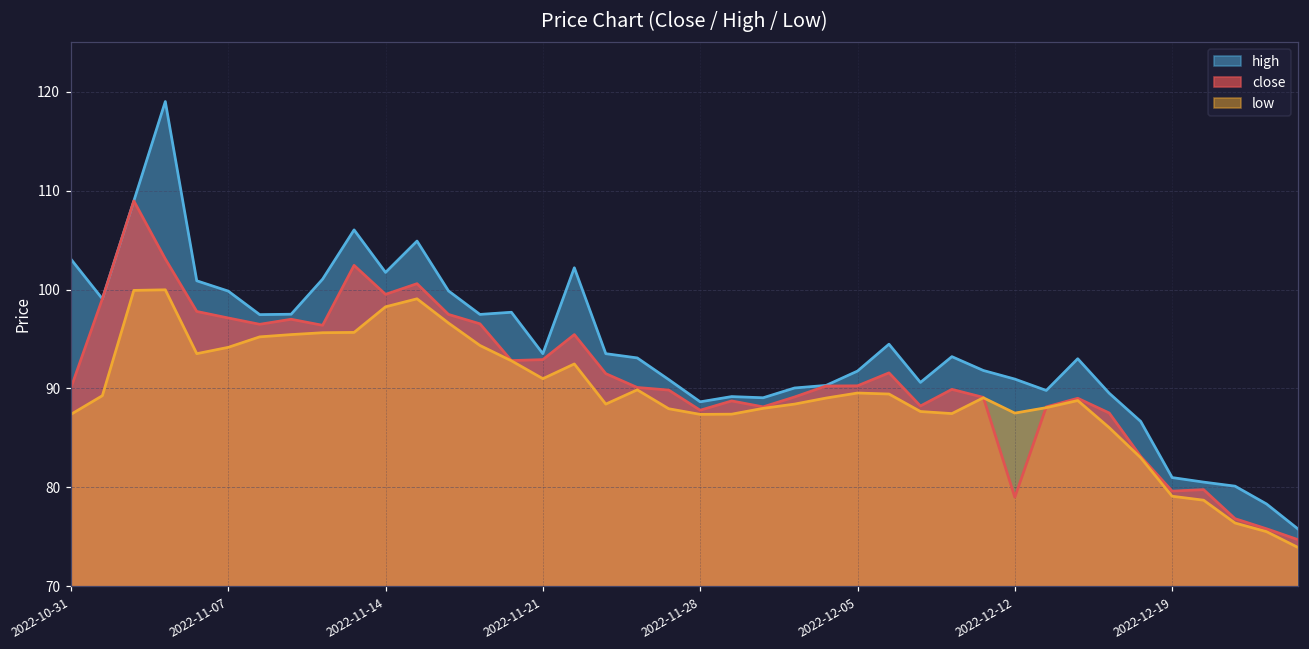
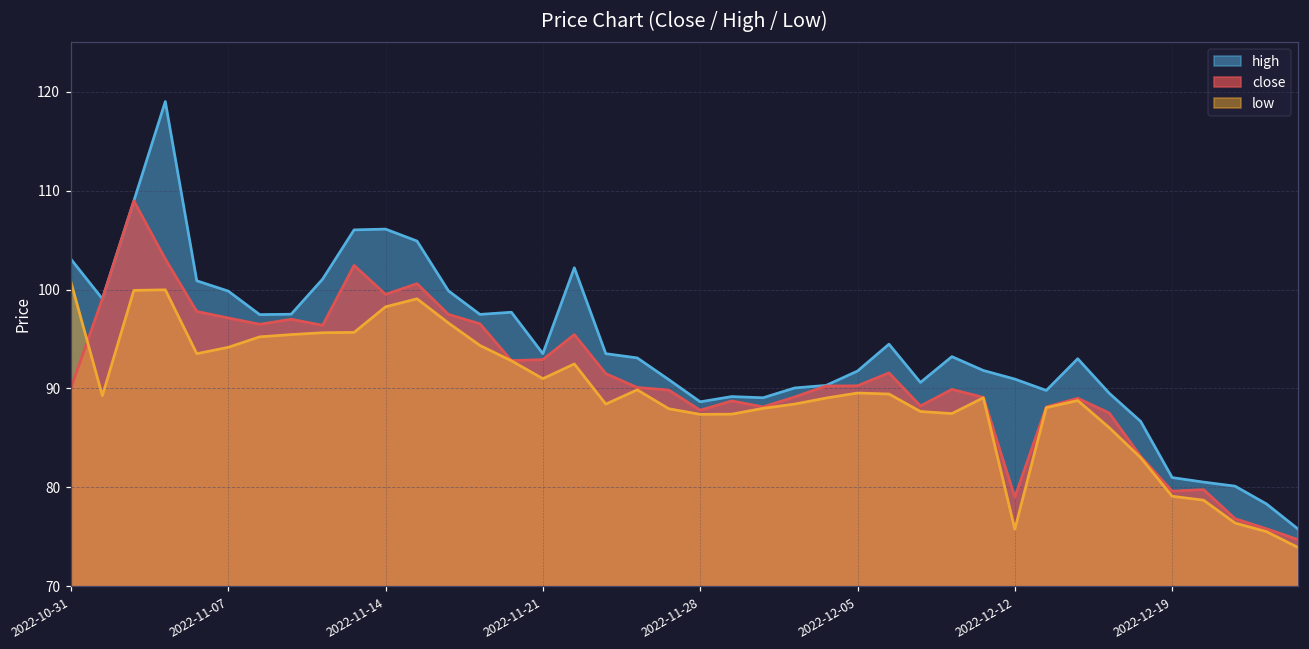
  {
    "high": {
      "2022-10-31": 103,
      "2022-11-07": 100,
-     "2022-11-14": 102,
+     "2022-11-14": 106,
      "2022-11-21": 94,
      "2022-11-28": 89,
      "2022-12-05": 92,
      "2022-12-12": 91,
      "2022-12-19": 81
    },
    "close": {
      "2022-10-31": 90,
      "2022-11-07": 97,
      "2022-11-14": 100,
      "2022-11-21": 93,
      "2022-11-28": 88,
      "2022-12-05": 90,
      "2022-12-12": 79,
      "2022-12-19": 80
    },
    "low": {
-     "2022-10-31": 87,
+     "2022-10-31": 101,
      "2022-11-07": 94,
      "2022-11-14": 98,
      "2022-11-21": 91,
      "2022-11-28": 87,
      "2022-12-05": 90,
-     "2022-12-12": 88,
+     "2022-12-12": 76,
      "2022-12-19": 79
    }
  }
